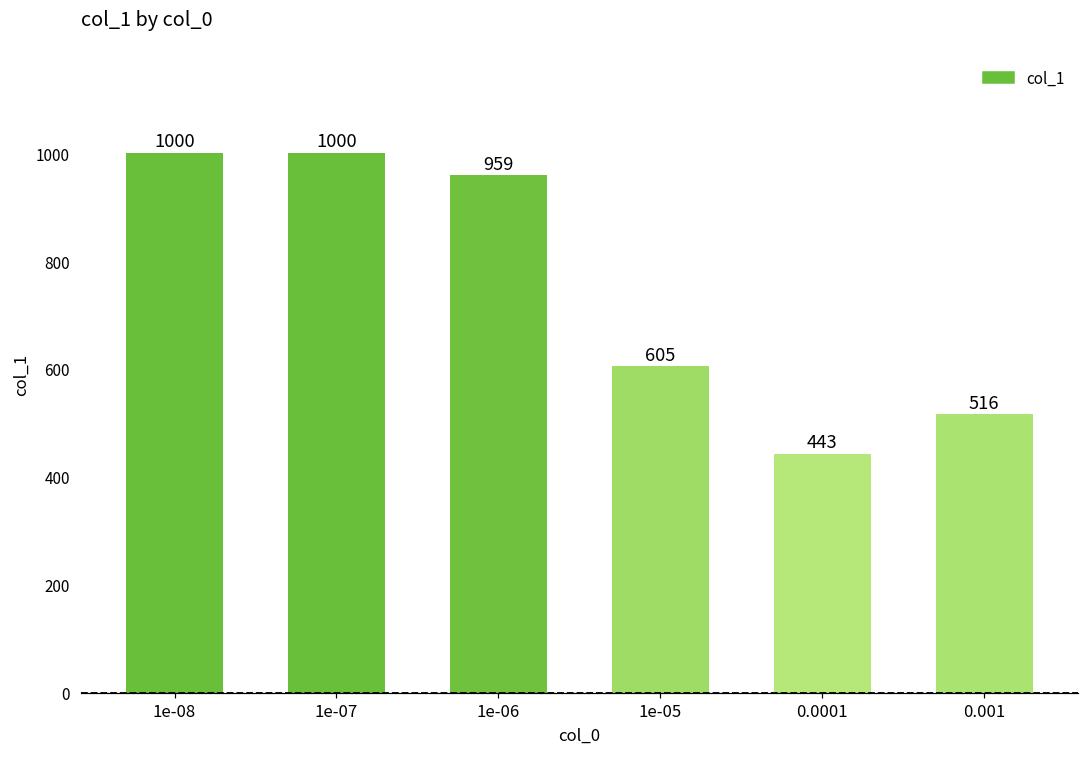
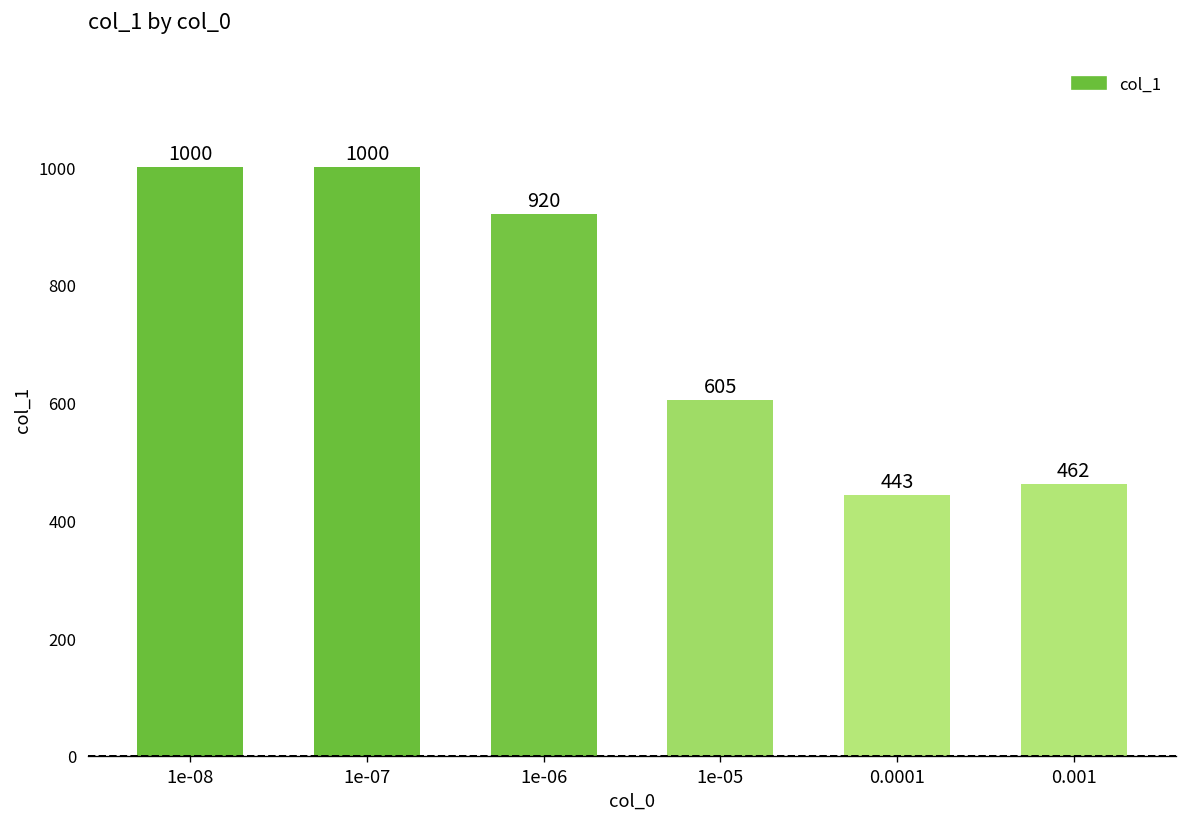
  {
    "1e-08": 1000,
    "1e-07": 1000,
-   "1e-06": 959,
+   "1e-06": 920,
    "1e-05": 605,
    "0.0001": 443,
-   "0.001": 516
+   "0.001": 462
  }
